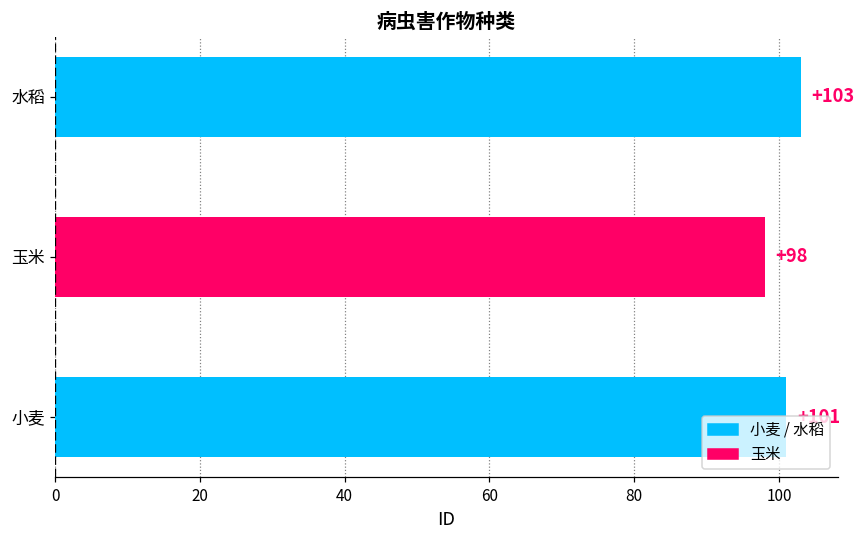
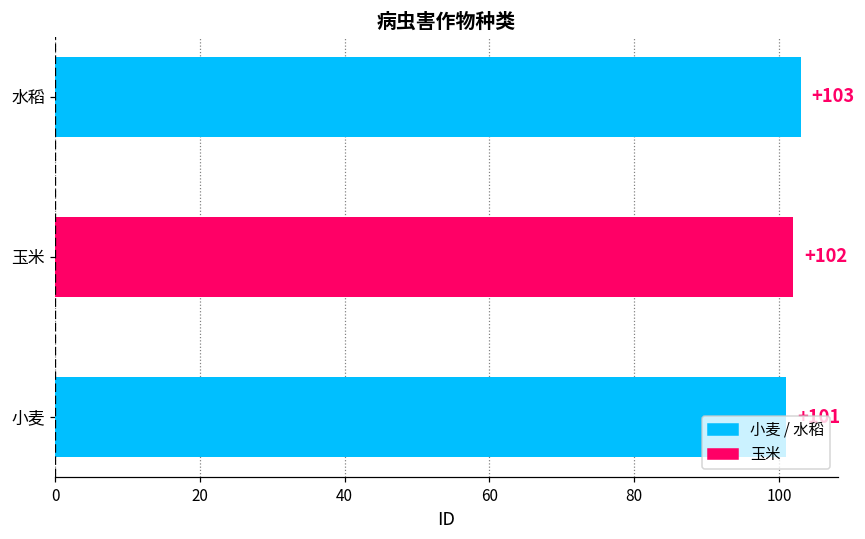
  {
    "水稻": "+103",
-   "玉米": "+98"
+   "玉米": "+102"
  }
